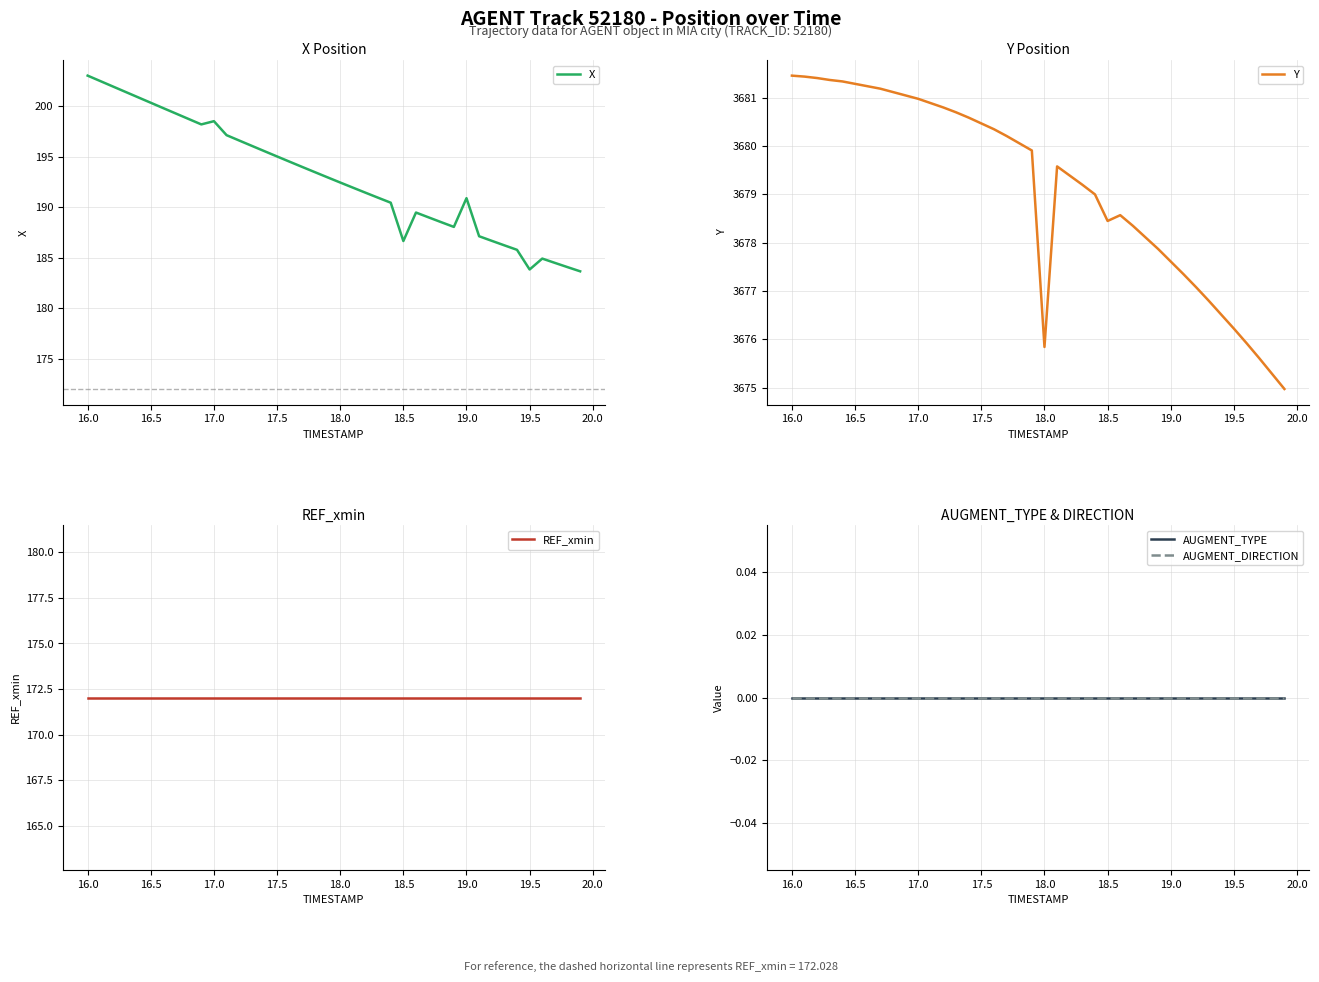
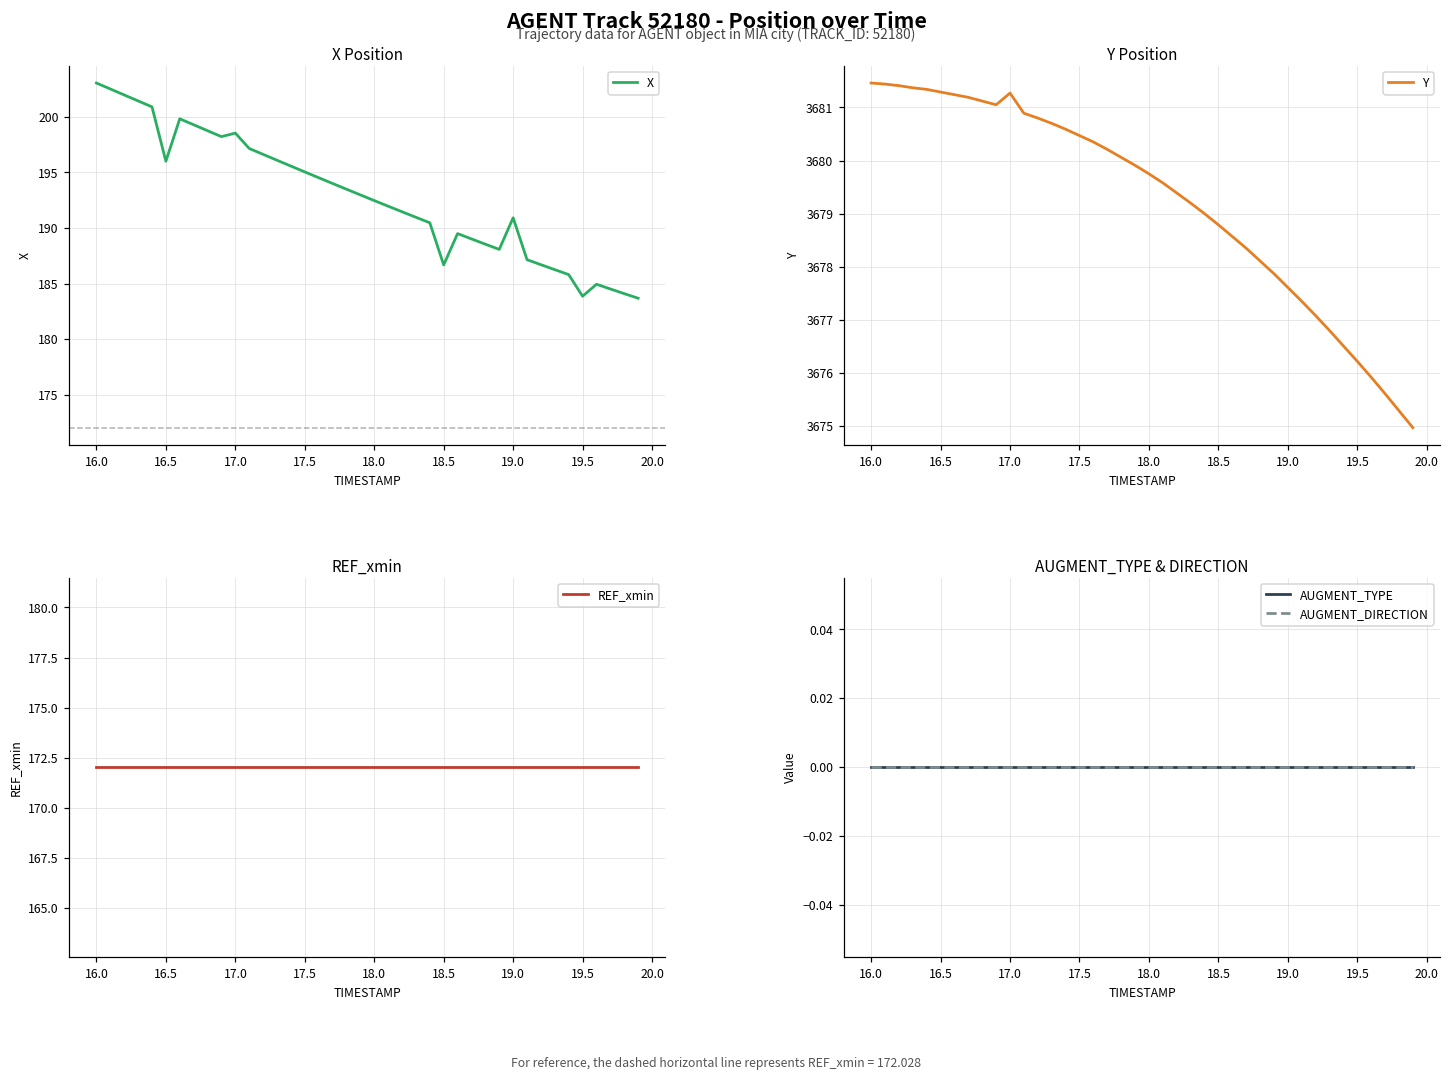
  {
    "X Position": {
      "16.0": 203.0,
-     "16.5": 200.4,
+     "16.5": 196.0,
      "17.0": 198.5,
      "17.5": 195.0,
      "18.0": 192.5,
      "18.5": 186.7,
      "19.0": 190.9,
      "19.5": 183.9
    },
    "Y Position": {
      "16.0": 3681.5,
      "16.5": 3681.3,
-     "17.0": 3681.0,
+     "17.0": 3681.3,
      "17.5": 3680.5,
-     "18.0": 3675.8,
-     "18.5": 3678.5,
+     "18.0": 3679.8,
+     "18.5": 3678.8,
      "19.0": 3677.6,
      "19.5": 3676.2
    },
    "REF_xmin": {
      "16.0": 172.0,
      "16.5": 172.0,
      "17.0": 172.0,
      "17.5": 172.0,
      "18.0": 172.0,
      "18.5": 172.0,
      "19.0": 172.0,
      "19.5": 172.0
    },
    "AUGMENT_TYPE & DIRECTION": {
      "16.0": 0.000,
      "16.5": 0.000,
      "17.0": 0.000,
      "17.5": 0.000,
      "18.0": 0.000,
      "18.5": 0.000,
      "19.0": 0.000,
      "19.5": 0.000
    }
  }
